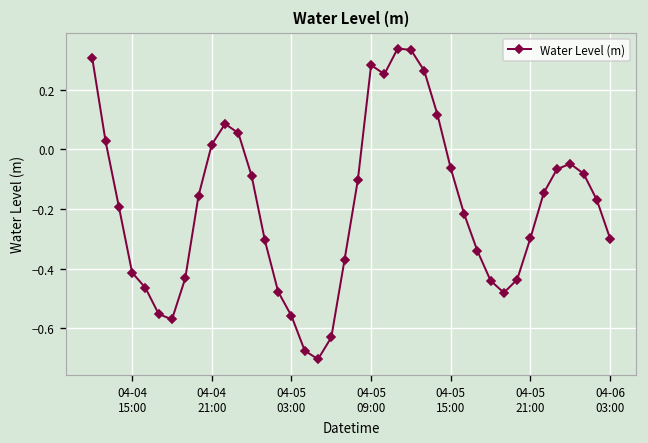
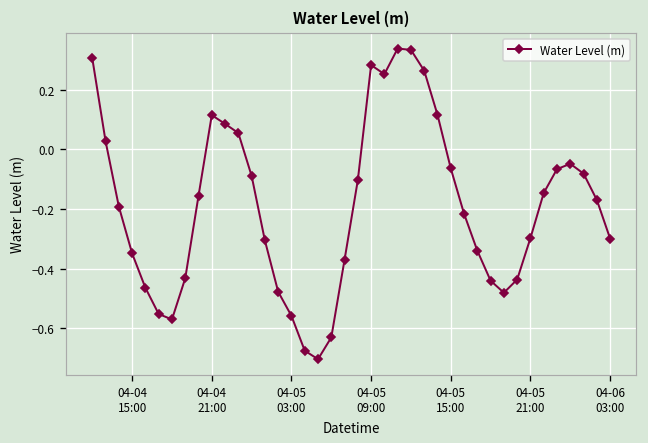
  {
-   "04-04 15:00": -0.41,
-   "04-04 21:00": 0.02,
+   "04-04 15:00": -0.35,
+   "04-04 21:00": 0.11,
    "04-05 03:00": -0.56,
    "04-05 09:00": 0.28,
    "04-05 15:00": -0.06,
    "04-05 21:00": -0.30,
    "04-06 03:00": -0.30
  }
